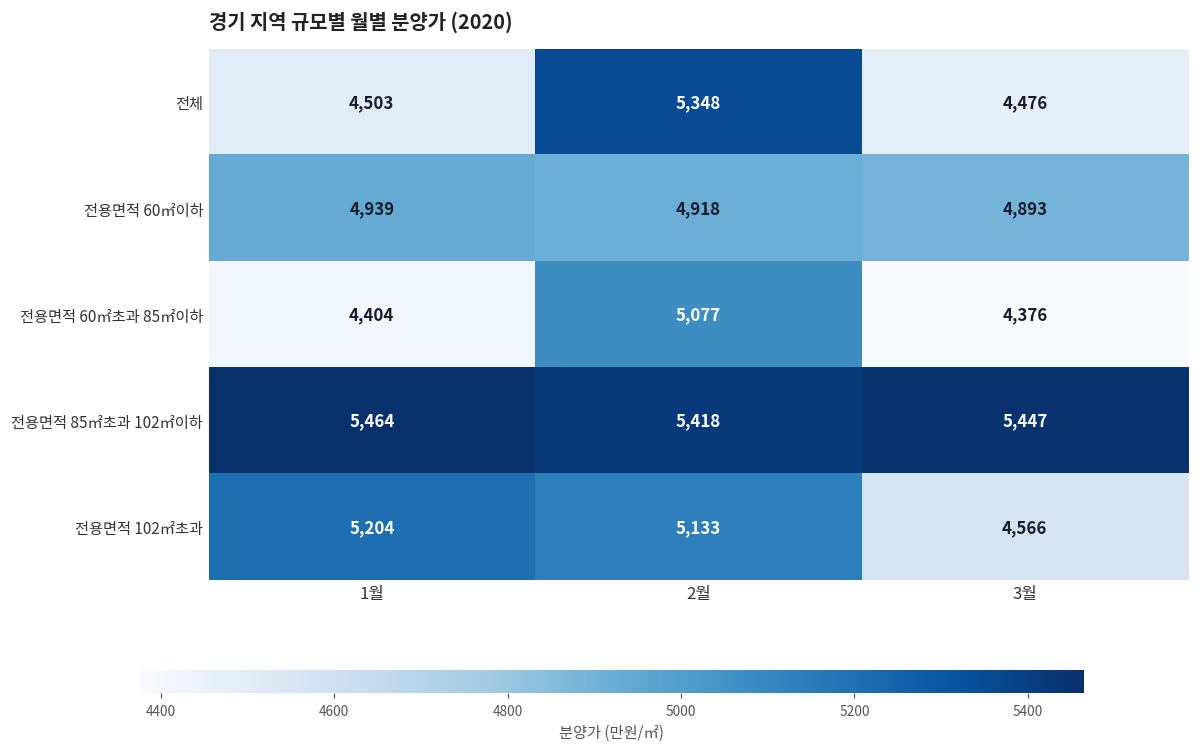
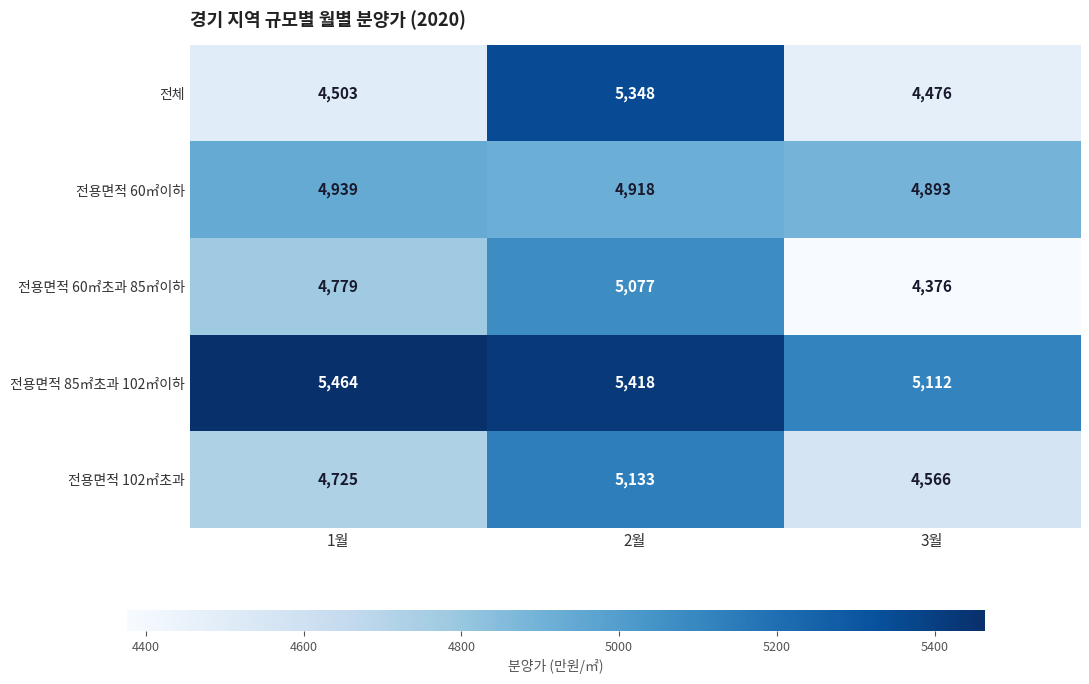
  {
    "전체": {
      "1월": "4,503",
      "2월": "5,348",
      "3월": "4,476"
    },
    "전용면적 60㎡이하": {
      "1월": "4,939",
      "2월": "4,918",
      "3월": "4,893"
    },
    "전용면적 60㎡초과 85㎡이하": {
-     "1월": "4,404",
+     "1월": "4,779",
      "2월": "5,077",
      "3월": "4,376"
    },
    "전용면적 85㎡초과 102㎡이하": {
      "1월": "5,464",
      "2월": "5,418",
-     "3월": "5,447"
+     "3월": "5,112"
    },
    "전용면적 102㎡초과": {
-     "1월": "5,204",
+     "1월": "4,725",
      "2월": "5,133",
      "3월": "4,566"
    }
  }
